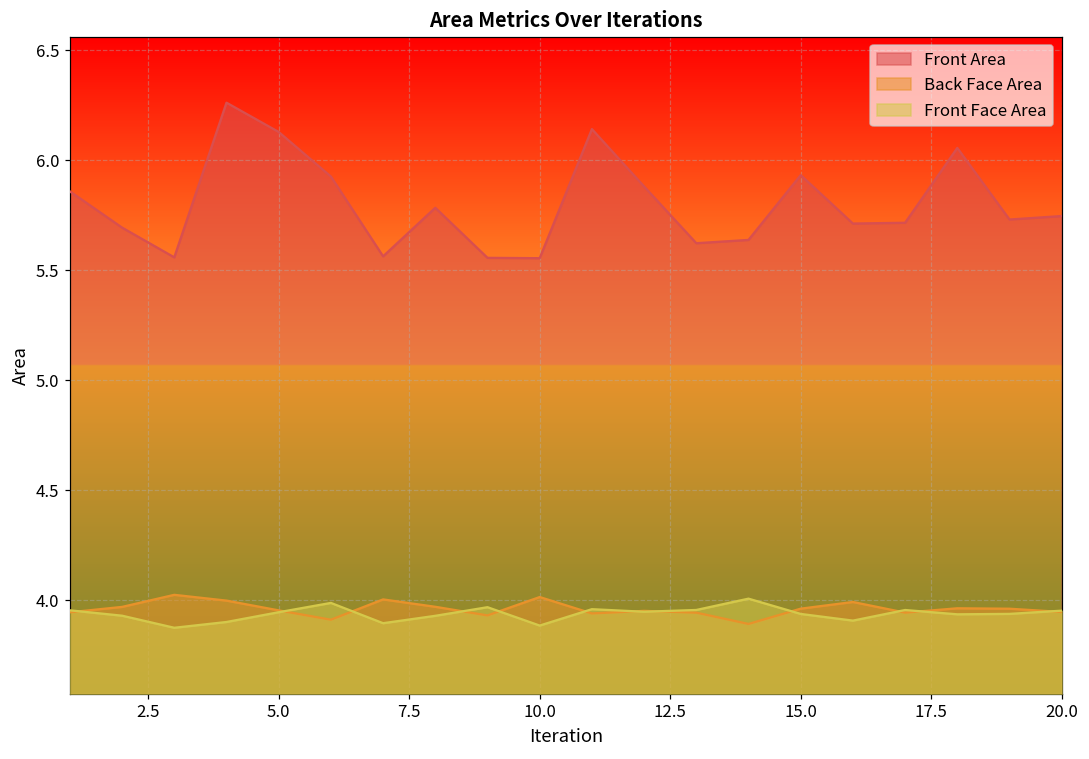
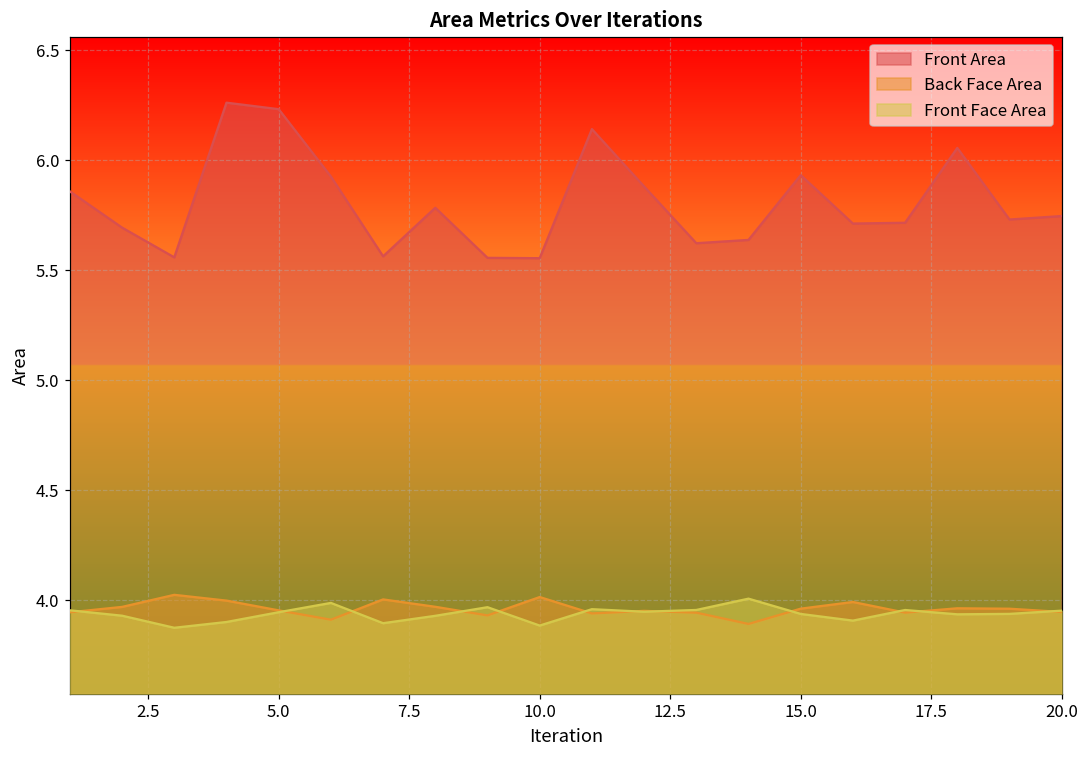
  {
    "Front Area": {
-     "5.0": 6.13,
+     "5.0": 6.23,
      "10.0": 5.55,
      "15.0": 5.93,
      "20.0": 5.75
    }
  }
